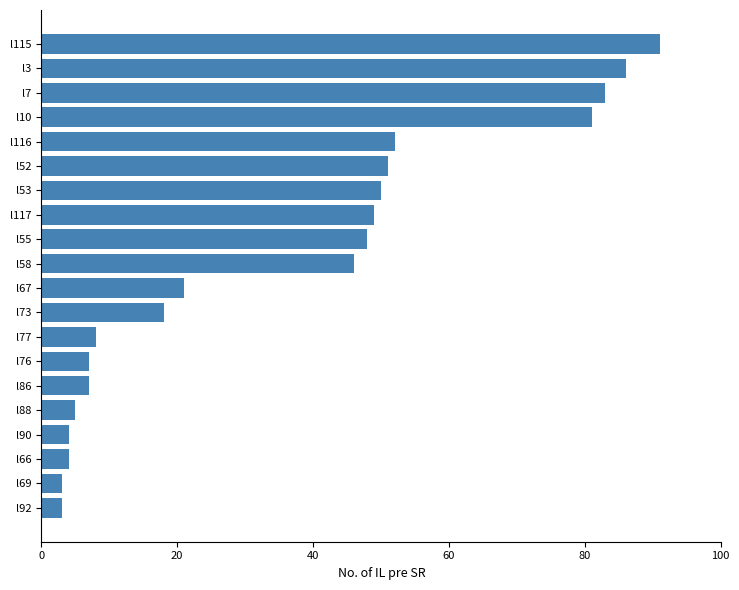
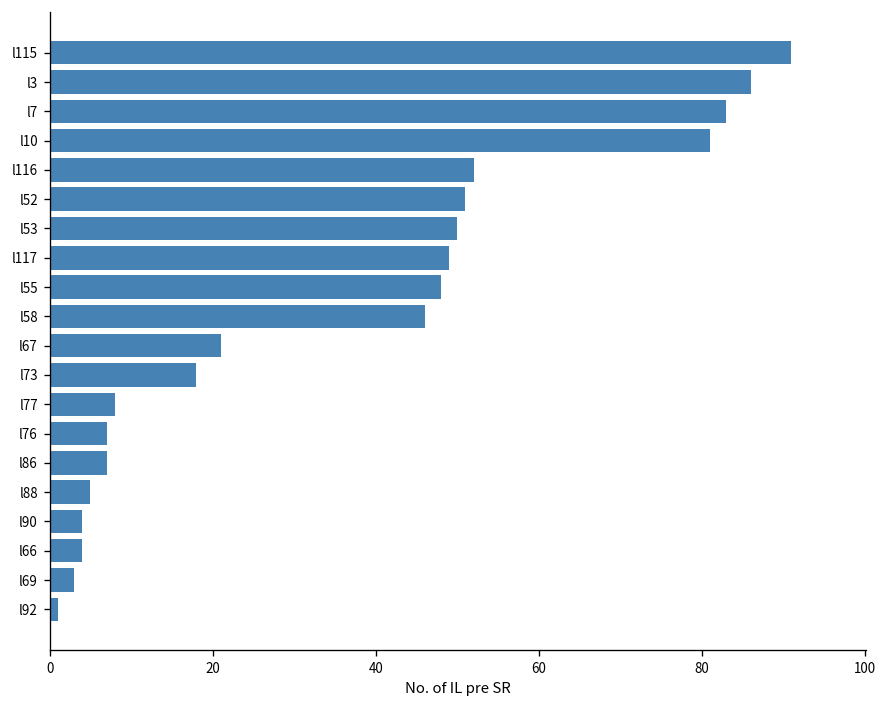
  {
    "l115": 91,
    "l3": 86,
    "l7": 83,
    "l10": 81,
    "l116": 52,
    "l52": 51,
    "l53": 50,
    "l117": 49,
    "l55": 48,
    "l58": 46,
    "l67": 21,
    "l73": 18,
    "l77": 8,
    "l76": 7,
    "l86": 7,
    "l88": 5,
    "l90": 4,
    "l66": 4,
    "l69": 3,
-   "l92": 3
+   "l92": 1
  }
